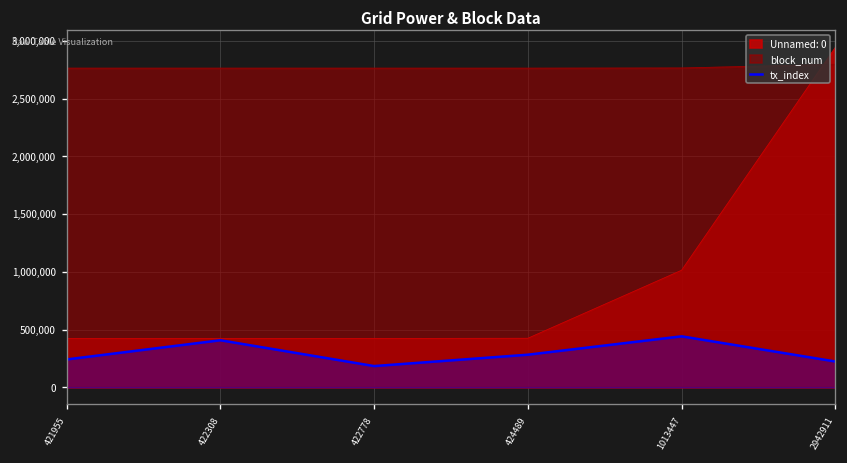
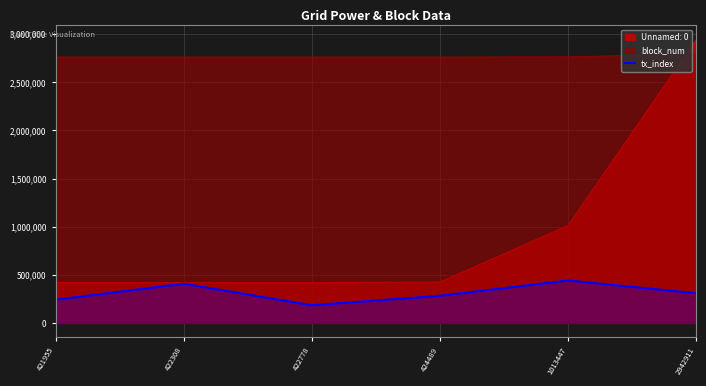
  {
    "tx_index": {
      "421955": "200,000",
      "422778": "200,000",
      "424489": "300,000",
      "1013447": "400,000",
-     "2942911": "200,000"
+     "2942911": "300,000"
    }
  }
